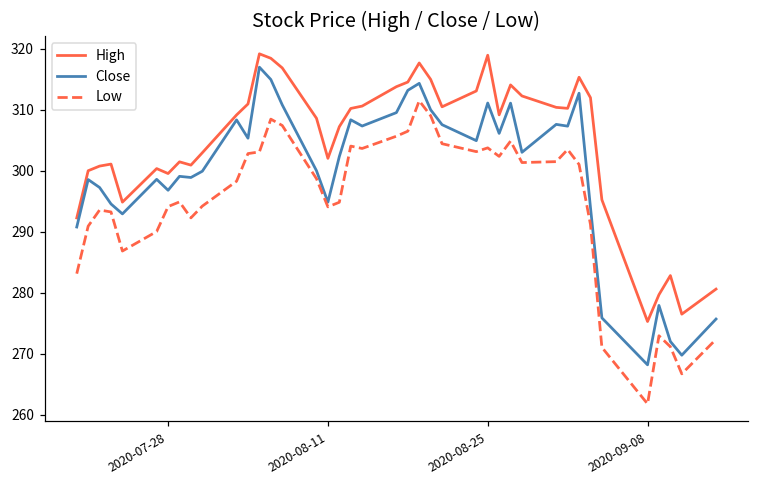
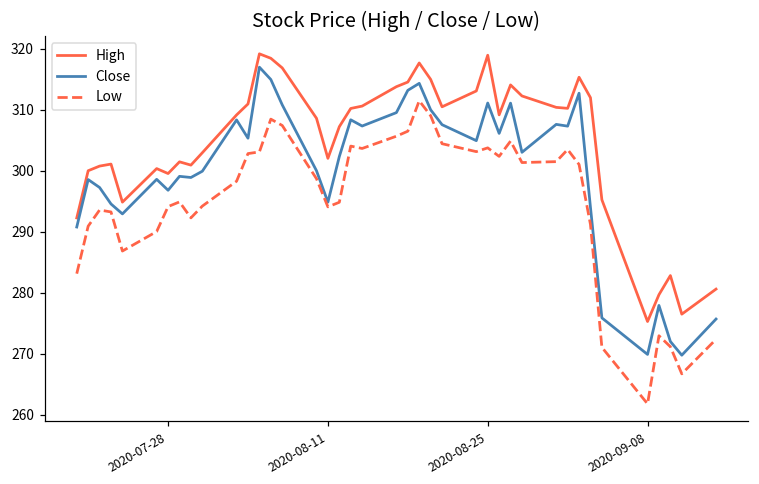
  {
    "Close": {
      "2020-07-28": 297,
      "2020-08-11": 295,
      "2020-08-25": 311,
-     "2020-09-08": 268
+     "2020-09-08": 270
    }
  }
